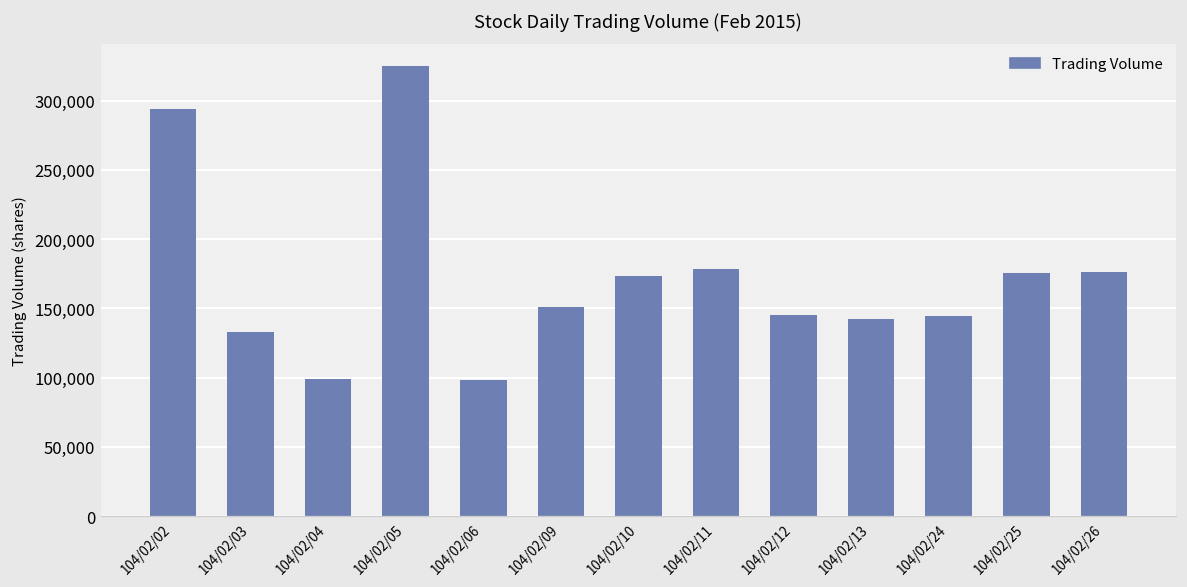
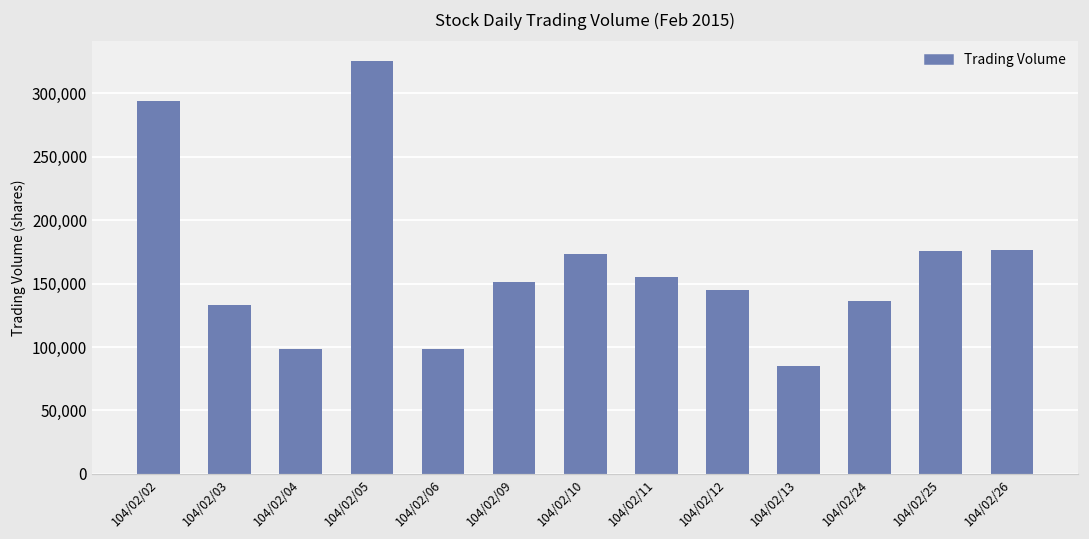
  {
    "104/02/02": "294,000",
    "104/02/03": "133,000",
    "104/02/04": "99,000",
    "104/02/05": "325,000",
    "104/02/06": "98,000",
    "104/02/09": "151,000",
    "104/02/10": "173,000",
-   "104/02/11": "179,000",
+   "104/02/11": "155,000",
    "104/02/12": "145,000",
-   "104/02/13": "143,000",
-   "104/02/24": "145,000",
+   "104/02/13": "85,000",
+   "104/02/24": "136,000",
    "104/02/25": "176,000",
    "104/02/26": "176,000"
  }
